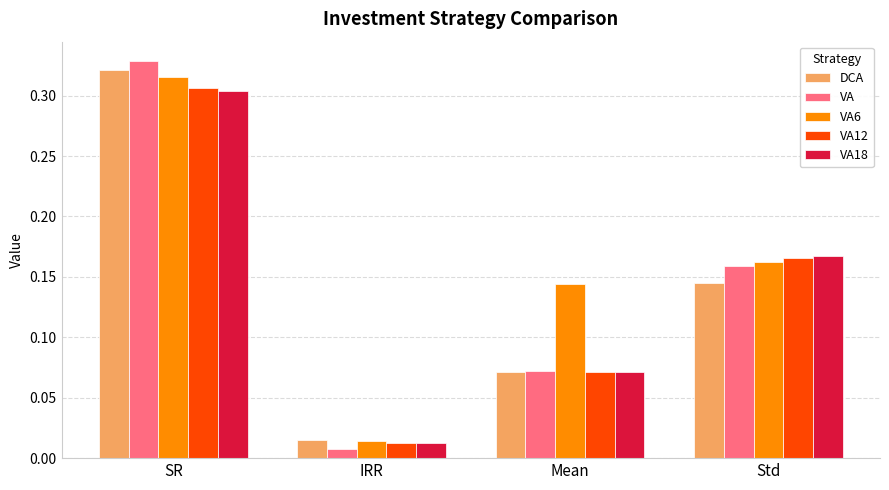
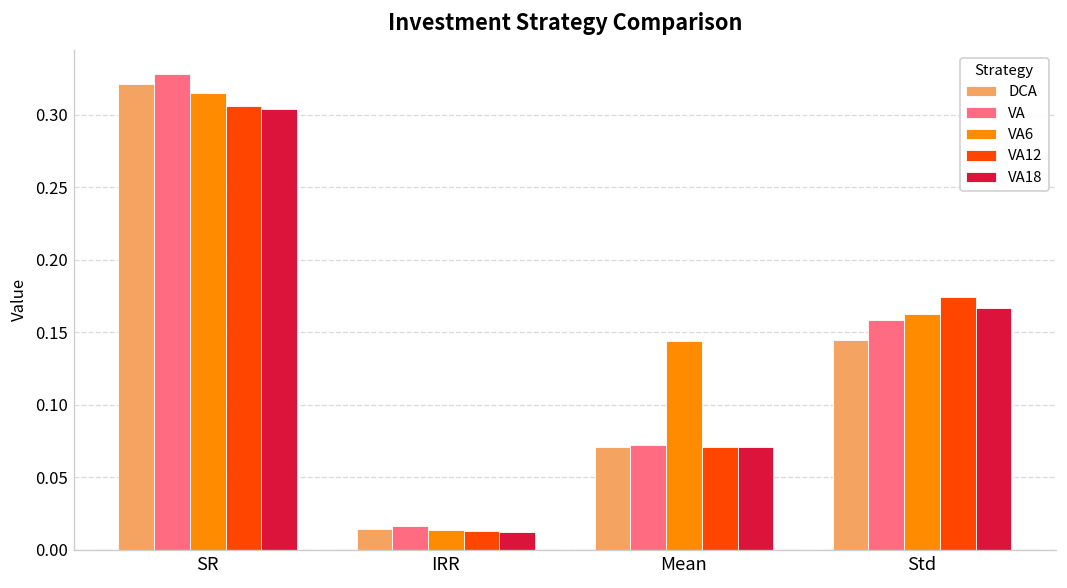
  {
    "DCA": {
      "SR": 0.322,
      "IRR": 0.015,
      "Mean": 0.071,
      "Std": 0.145
    },
    "VA": {
      "SR": 0.328,
-     "IRR": 0.008,
+     "IRR": 0.017,
      "Mean": 0.072,
      "Std": 0.159
    },
    "VA6": {
      "SR": 0.315,
      "IRR": 0.014,
      "Mean": 0.144,
      "Std": 0.163
    },
    "VA12": {
      "SR": 0.306,
      "IRR": 0.013,
      "Mean": 0.071,
-     "Std": 0.166
+     "Std": 0.174
    },
    "VA18": {
      "SR": 0.304,
      "IRR": 0.012,
      "Mean": 0.071,
      "Std": 0.167
    }
  }
